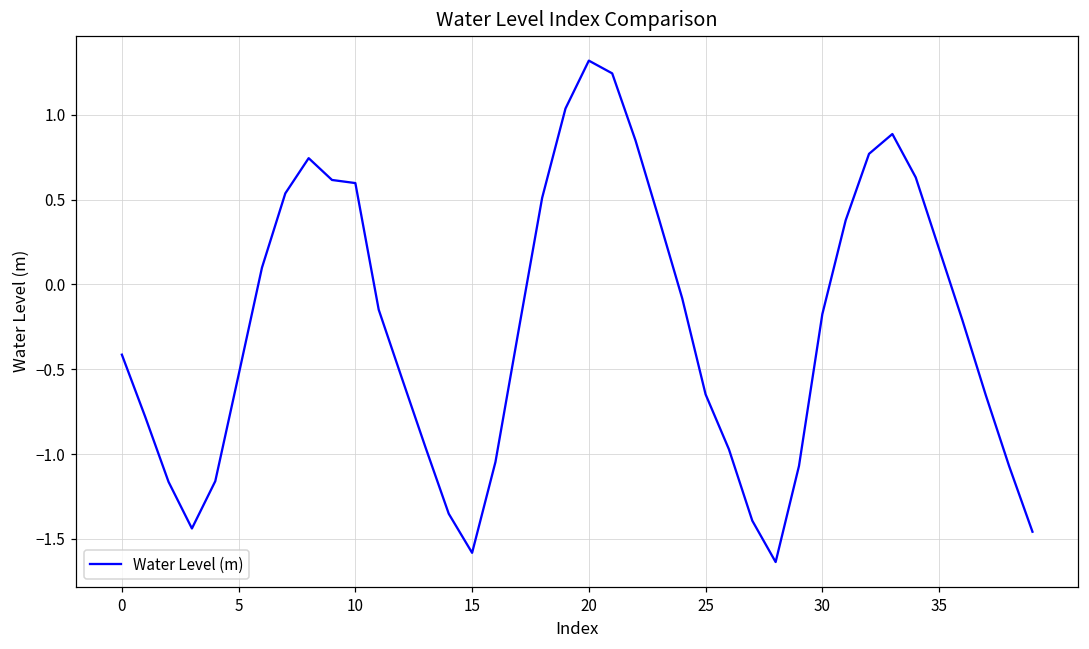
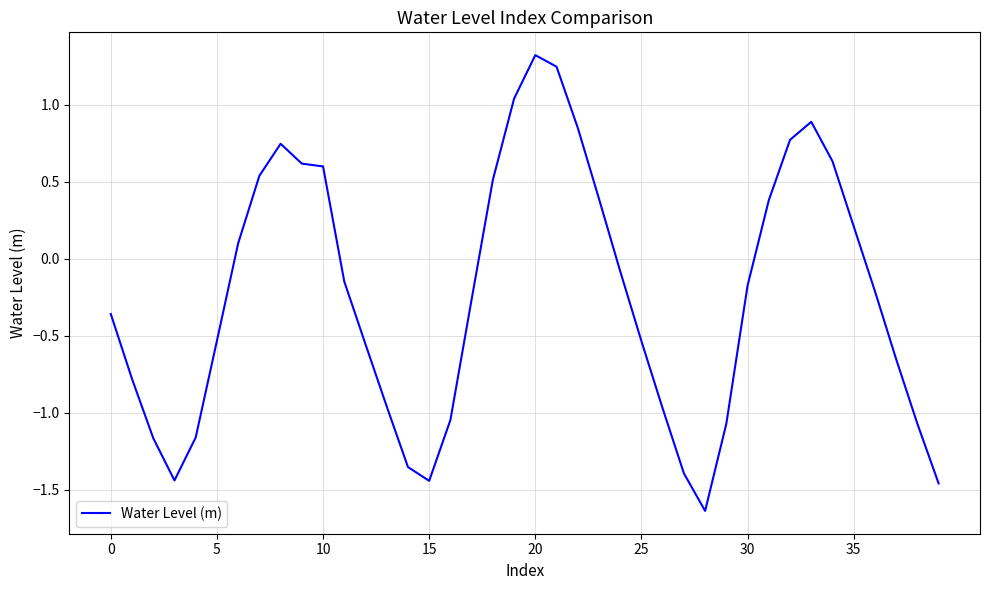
  {
-   "0": -0.41,
+   "0": -0.36,
    "5": -0.53,
    "10": 0.60,
-   "15": -1.58,
+   "15": -1.44,
    "20": 1.32,
-   "25": -0.65,
+   "25": -0.54,
    "30": -0.17,
    "35": 0.21
  }
